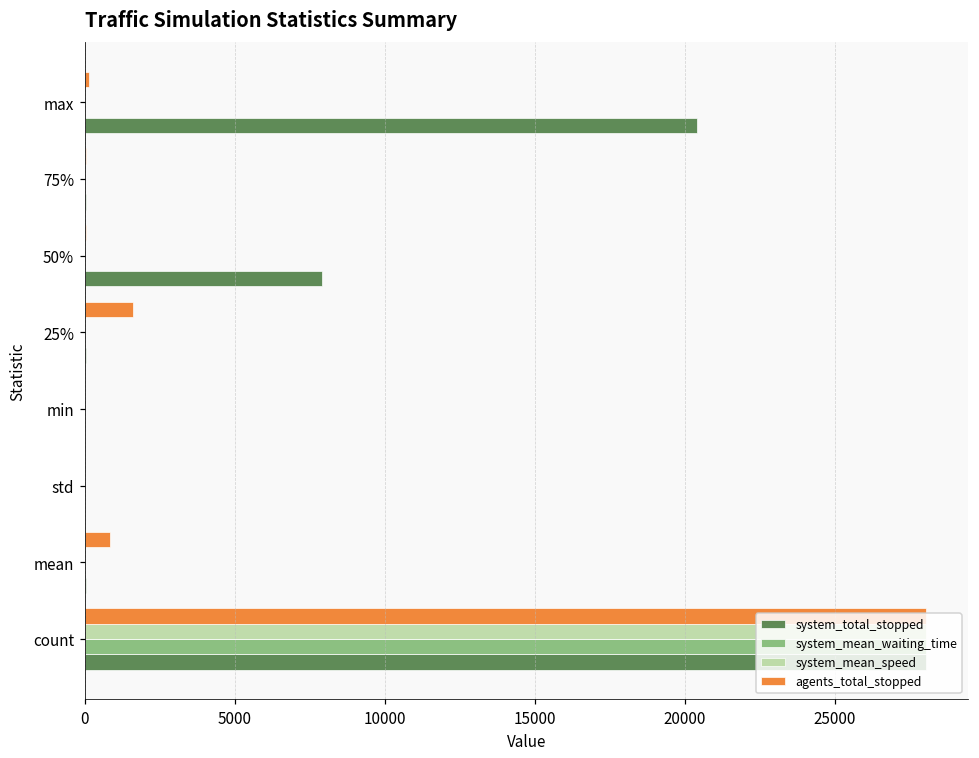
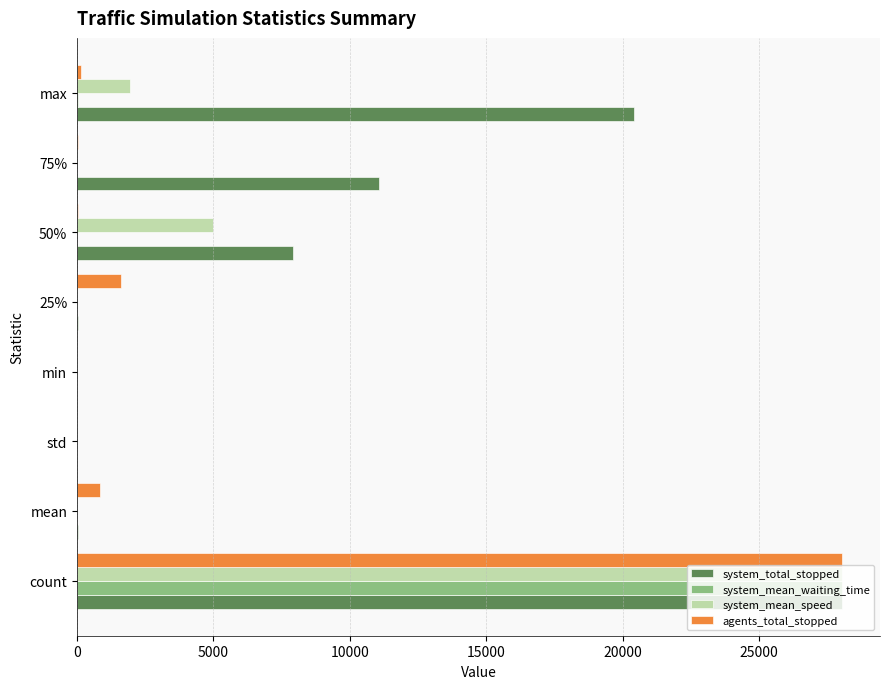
  {
    "system_total_stopped": {
      "max": 20400,
-     "75%": 0,
+     "75%": 11100,
      "50%": 7900,
      "min": 0
    },
    "system_mean_waiting_time": {
      "min": 0
    },
    "system_mean_speed": {
-     "max": 0,
-     "50%": 0,
+     "max": 2000,
+     "50%": 5000,
      "min": 0
    },
    "agents_total_stopped": {
      "max": 100,
      "25%": 1600,
      "min": 0,
      "mean": 800,
      "count": 28000
    }
  }
